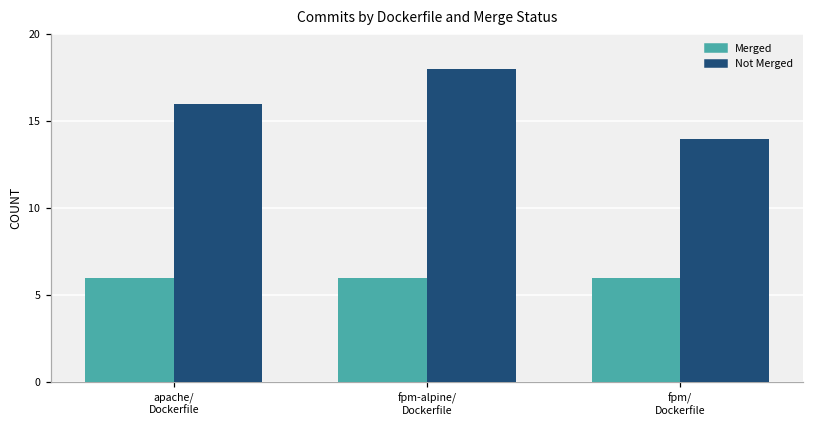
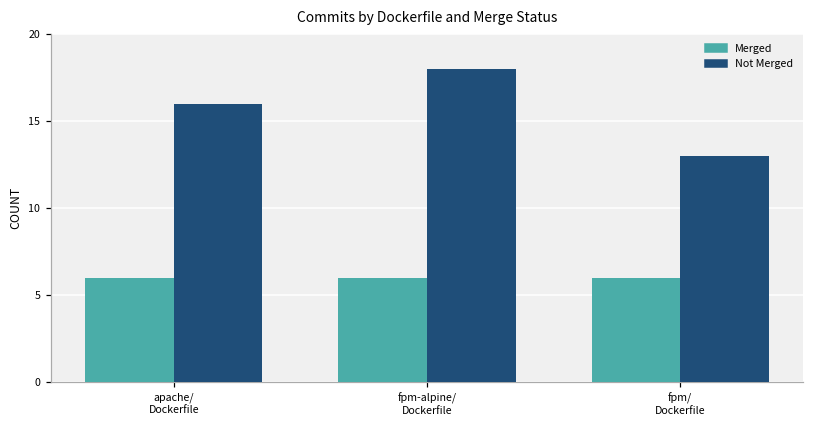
  {
    "Merged": {
      "apache/ Dockerfile": 6,
      "fpm-alpine/ Dockerfile": 6,
      "fpm/ Dockerfile": 6
    },
    "Not Merged": {
      "apache/ Dockerfile": 16,
      "fpm-alpine/ Dockerfile": 18,
-     "fpm/ Dockerfile": 14
+     "fpm/ Dockerfile": 13
    }
  }
